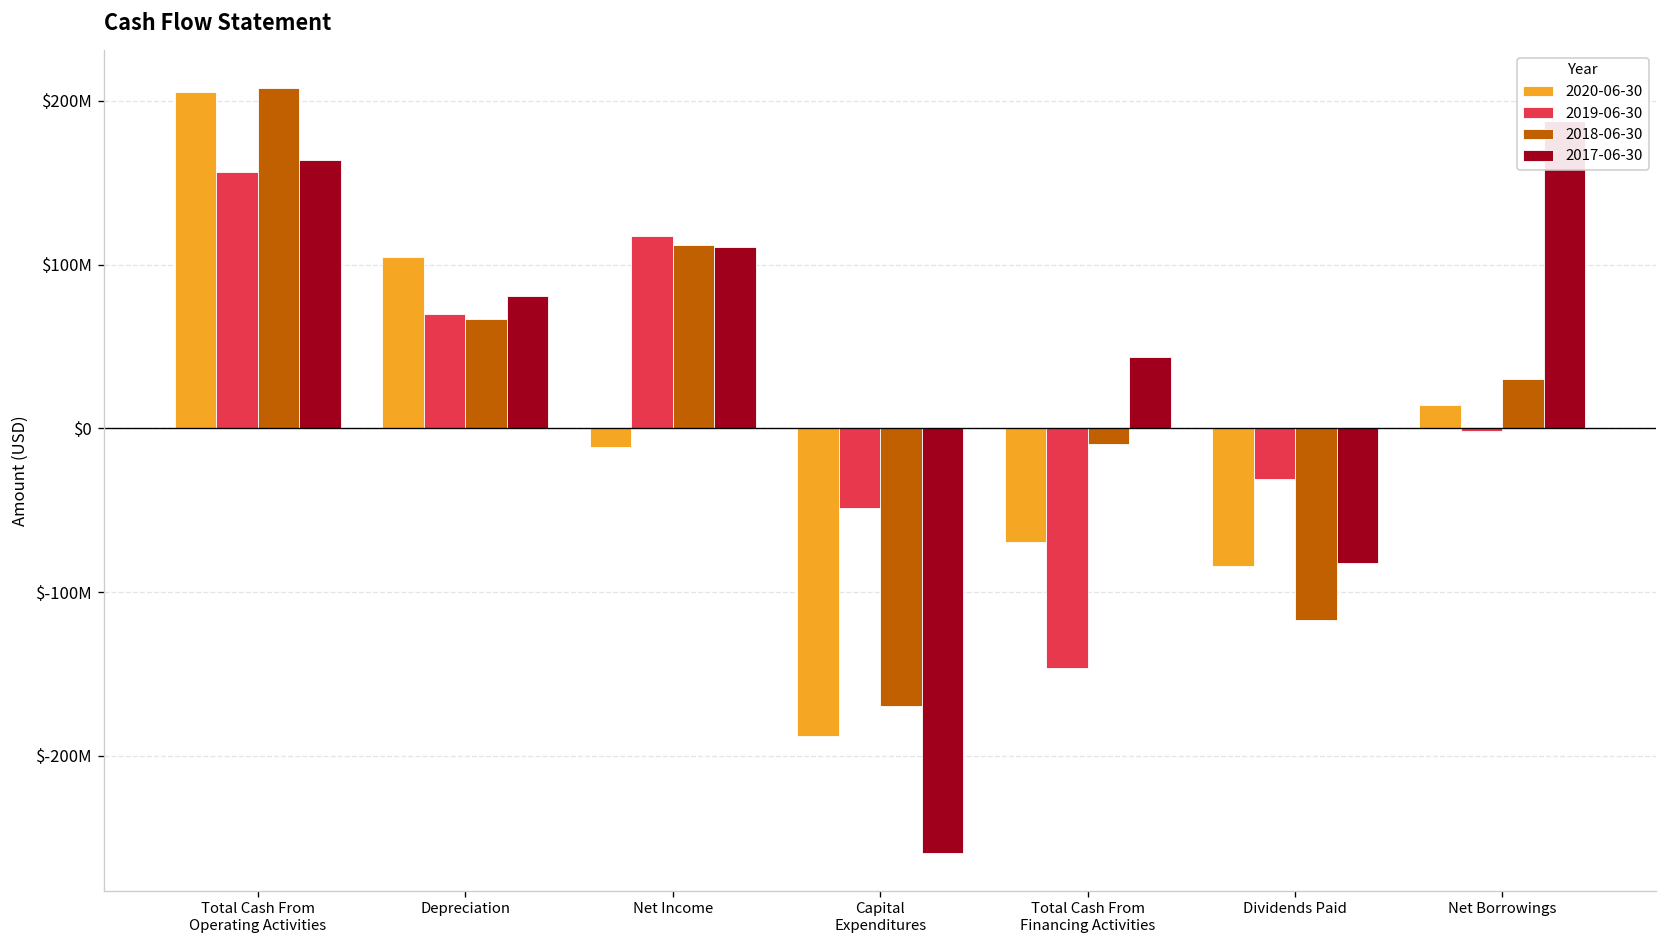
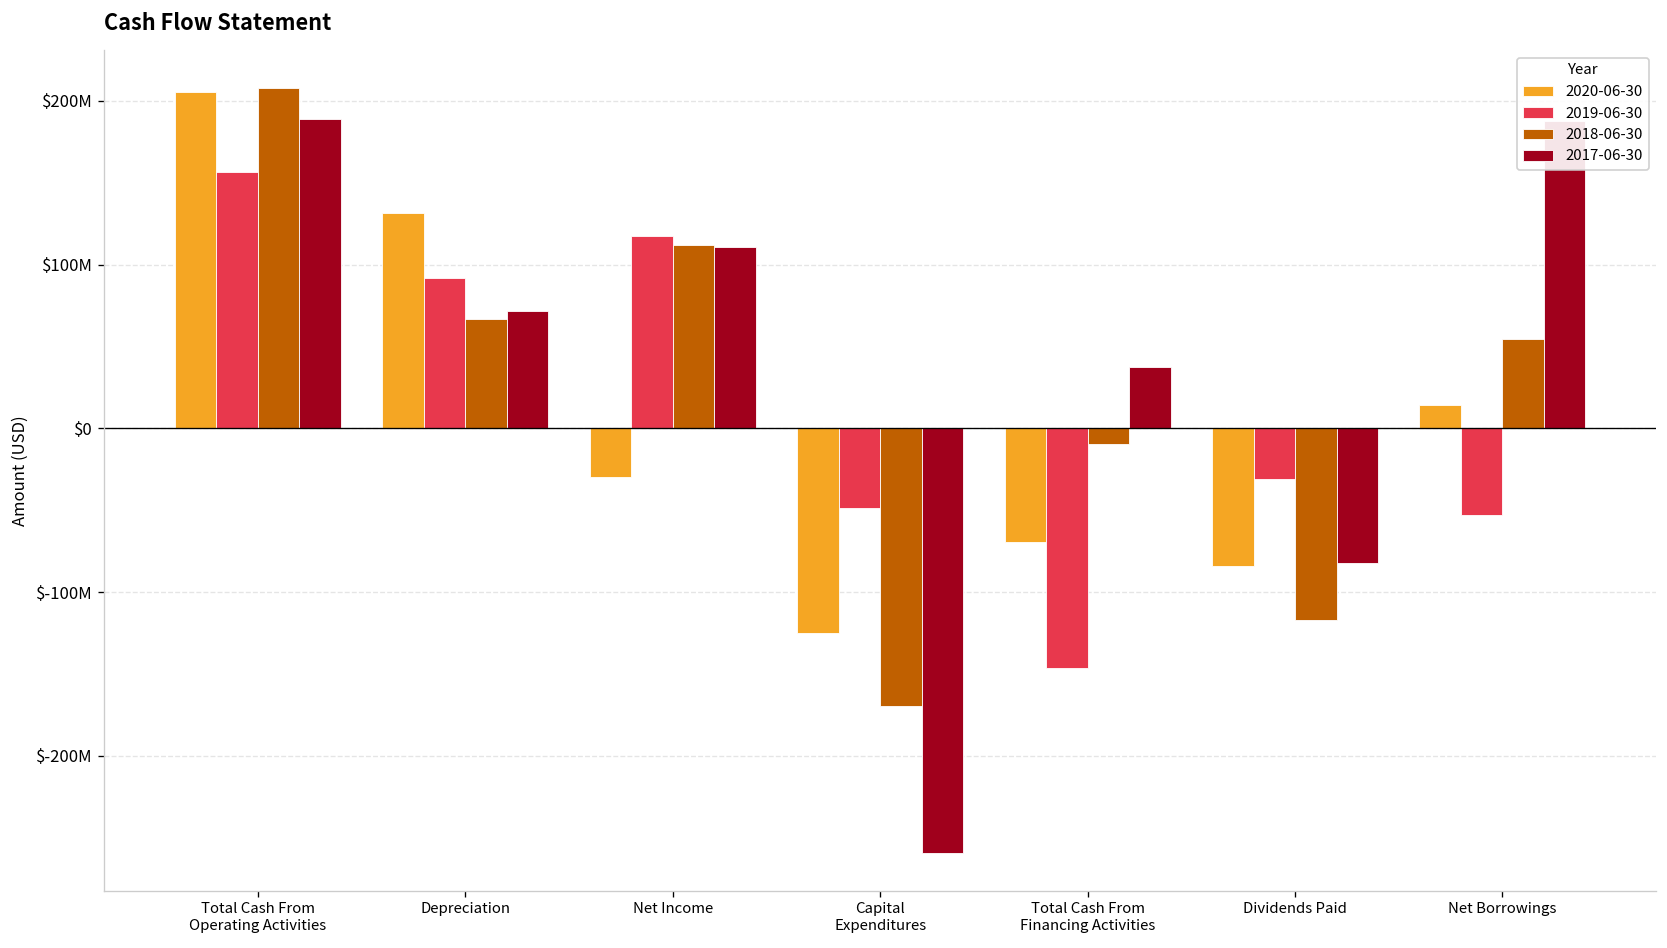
  {
    "2020-06-30": {
      "Total Cash From Operating Activities": "$205000000",
-     "Depreciation": "$105000000",
-     "Net Income": "$-11000000",
-     "Capital Expenditures": "$-188000000",
+     "Depreciation": "$131000000",
+     "Net Income": "$-30000000",
+     "Capital Expenditures": "$-125000000",
      "Total Cash From Financing Activities": "$-69000000",
      "Dividends Paid": "$-84000000",
      "Net Borrowings": "$14000000"
    },
    "2019-06-30": {
      "Total Cash From Operating Activities": "$156000000",
-     "Depreciation": "$70000000",
+     "Depreciation": "$92000000",
      "Net Income": "$118000000",
      "Capital Expenditures": "$-49000000",
      "Total Cash From Financing Activities": "$-146000000",
      "Dividends Paid": "$-31000000",
-     "Net Borrowings": "$-2000000"
+     "Net Borrowings": "$-53000000"
    },
    "2018-06-30": {
      "Total Cash From Operating Activities": "$208000000",
      "Depreciation": "$67000000",
      "Net Income": "$112000000",
      "Capital Expenditures": "$-169000000",
      "Total Cash From Financing Activities": "$-10000000",
      "Dividends Paid": "$-117000000",
-     "Net Borrowings": "$30000000"
+     "Net Borrowings": "$54000000"
    },
    "2017-06-30": {
-     "Total Cash From Operating Activities": "$164000000",
-     "Depreciation": "$81000000",
+     "Total Cash From Operating Activities": "$189000000",
+     "Depreciation": "$71000000",
      "Net Income": "$111000000",
      "Capital Expenditures": "$-259000000",
-     "Total Cash From Financing Activities": "$44000000",
+     "Total Cash From Financing Activities": "$37000000",
      "Dividends Paid": "$-82000000"
    }
  }
